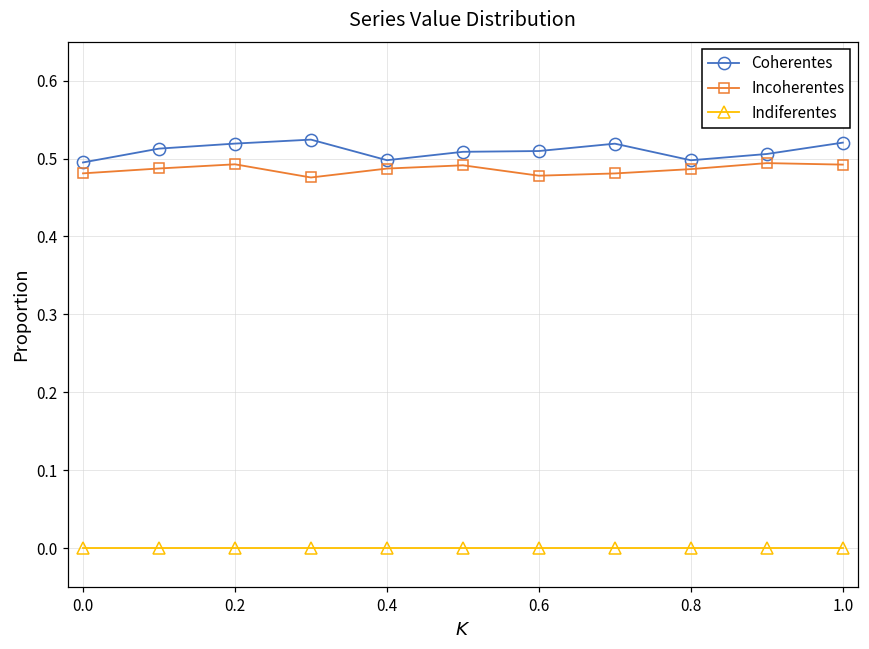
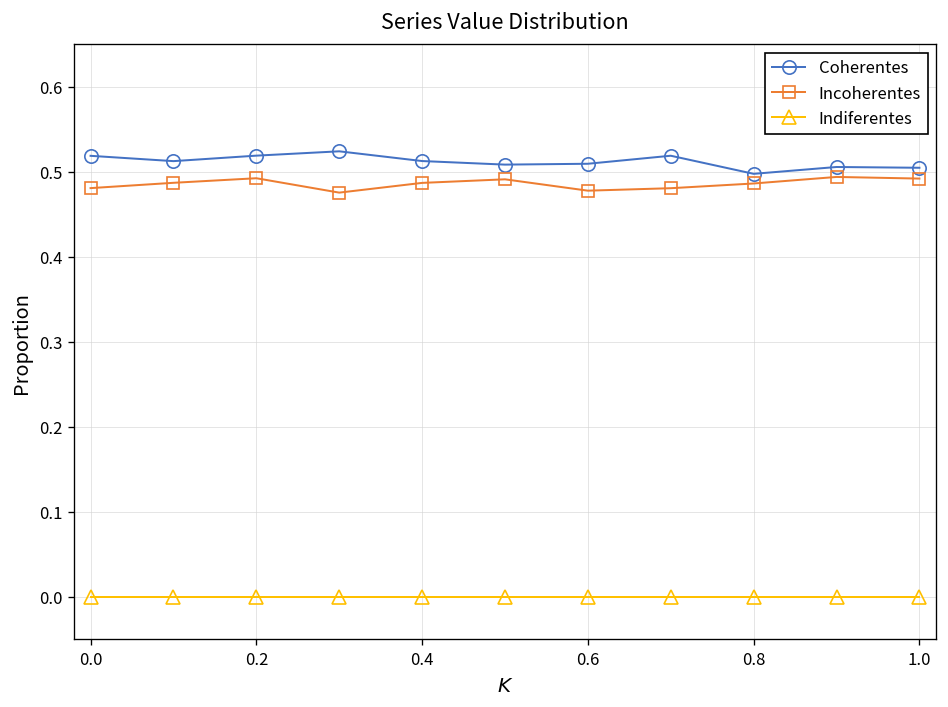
  {
    "Coherentes": {
-     "0.0": 0.50,
+     "0.0": 0.52,
      "0.2": 0.52,
-     "0.4": 0.50,
+     "0.4": 0.51,
      "0.6": 0.51,
      "0.8": 0.50,
-     "1.0": 0.52
+     "1.0": 0.50
    },
    "Incoherentes": {
      "0.0": 0.48,
      "0.2": 0.49,
      "0.4": 0.49,
      "0.6": 0.48,
      "0.8": 0.49,
      "1.0": 0.49
    },
    "Indiferentes": {
      "0.0": 0.00,
      "0.2": 0.00,
      "0.4": 0.00,
      "0.6": 0.00,
      "0.8": 0.00,
      "1.0": 0.00
    }
  }
